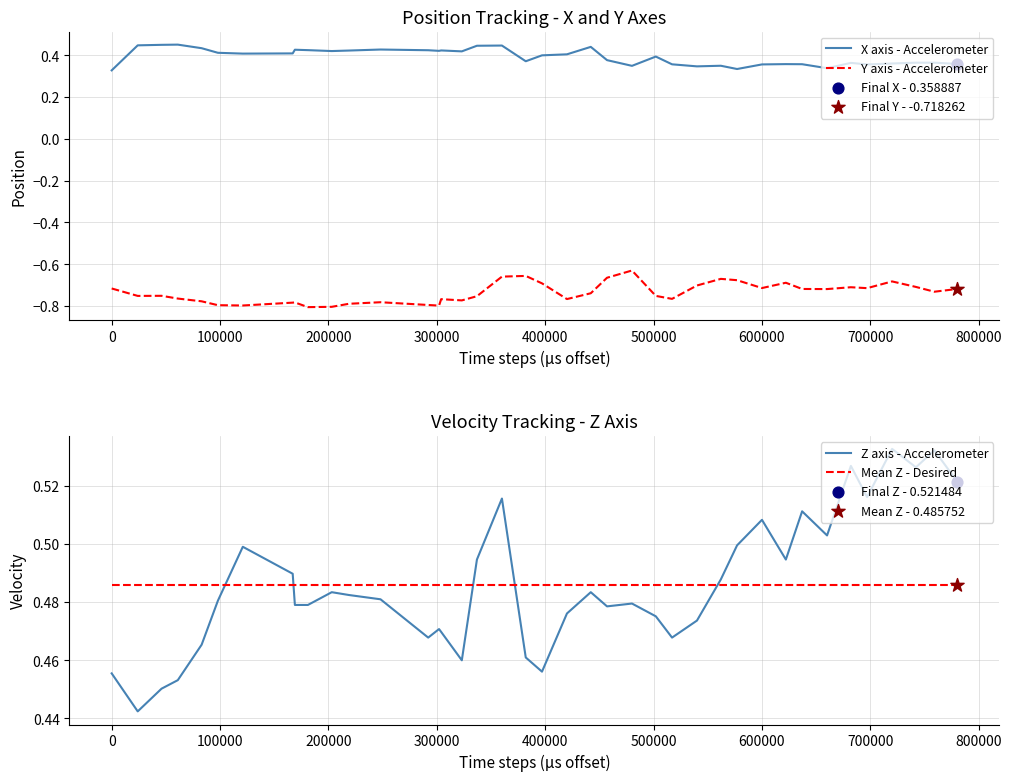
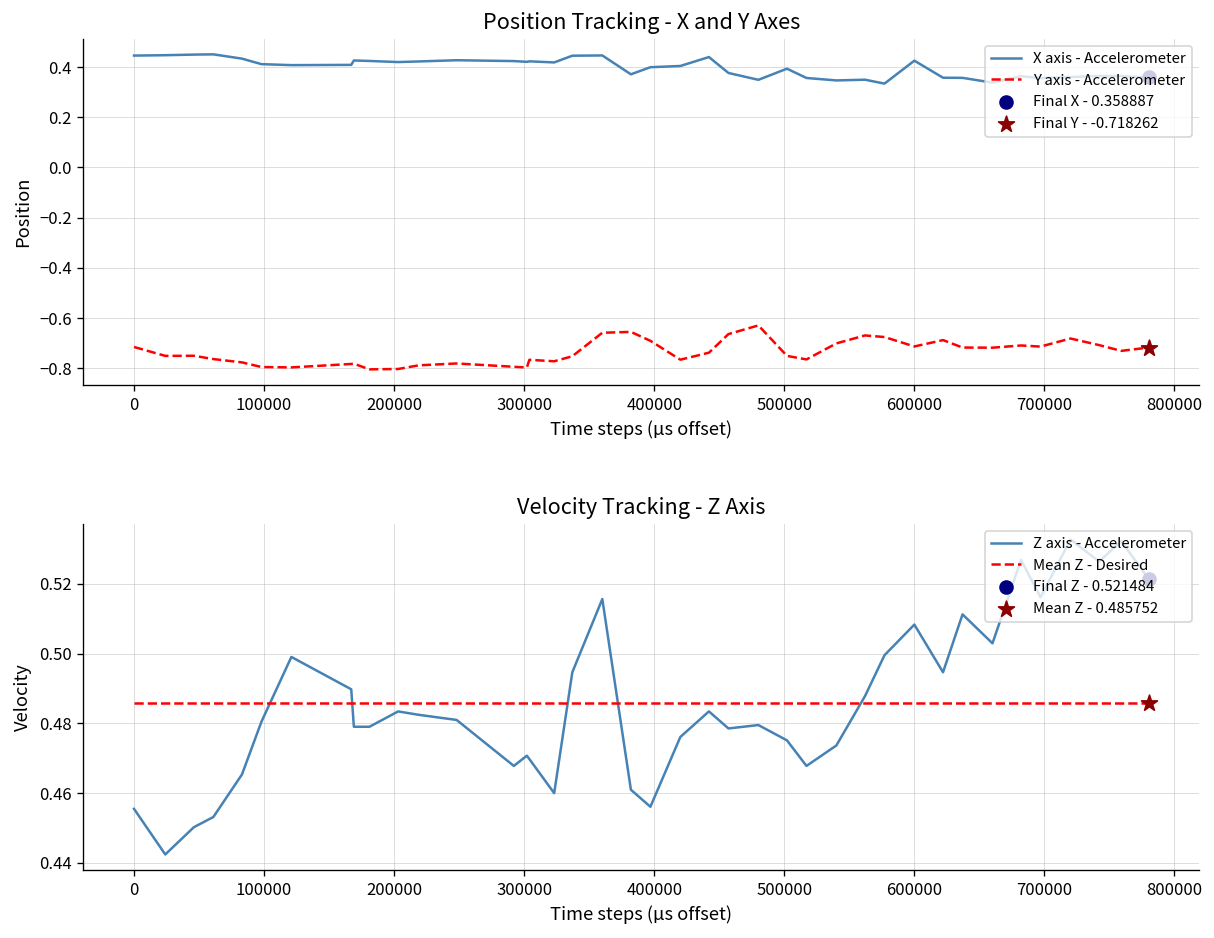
  {
    "Position Tracking - X and Y Axes": {
      "X axis - Accelerometer": {
-       "0": 0.33,
-       "600000": 0.36
+       "0": 0.45,
+       "600000": 0.43
      },
      "Y axis - Accelerometer": {
        "0": -0.72,
        "600000": -0.71
      }
    },
    "Velocity Tracking - Z Axis": {
      "Z axis - Accelerometer": {
        "0": 0.455,
        "600000": 0.508
      },
      "Mean Z - Desired": {
        "0": 0.486,
        "600000": 0.486
      }
    }
  }
